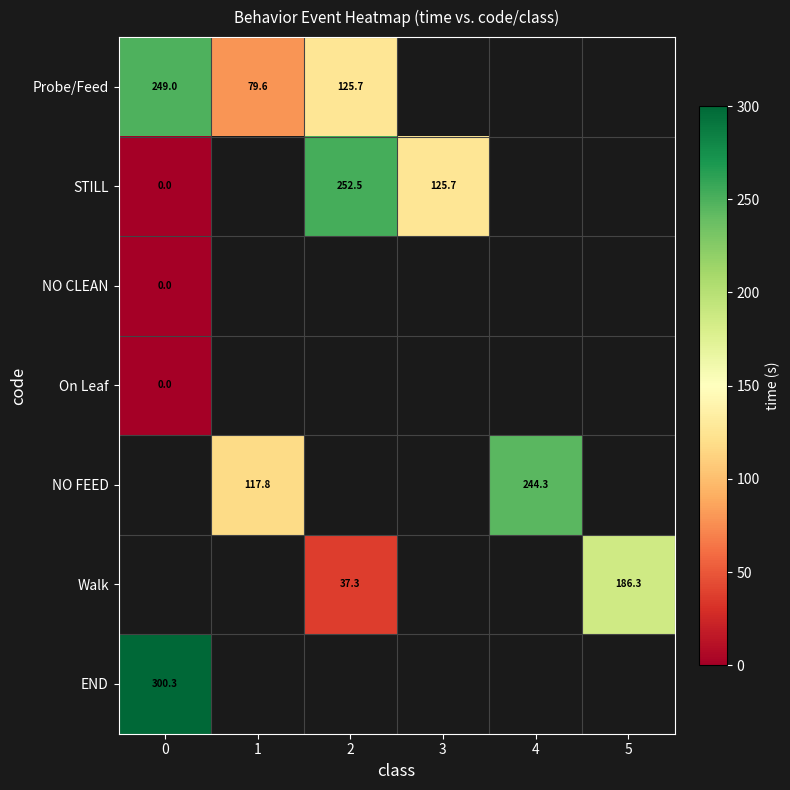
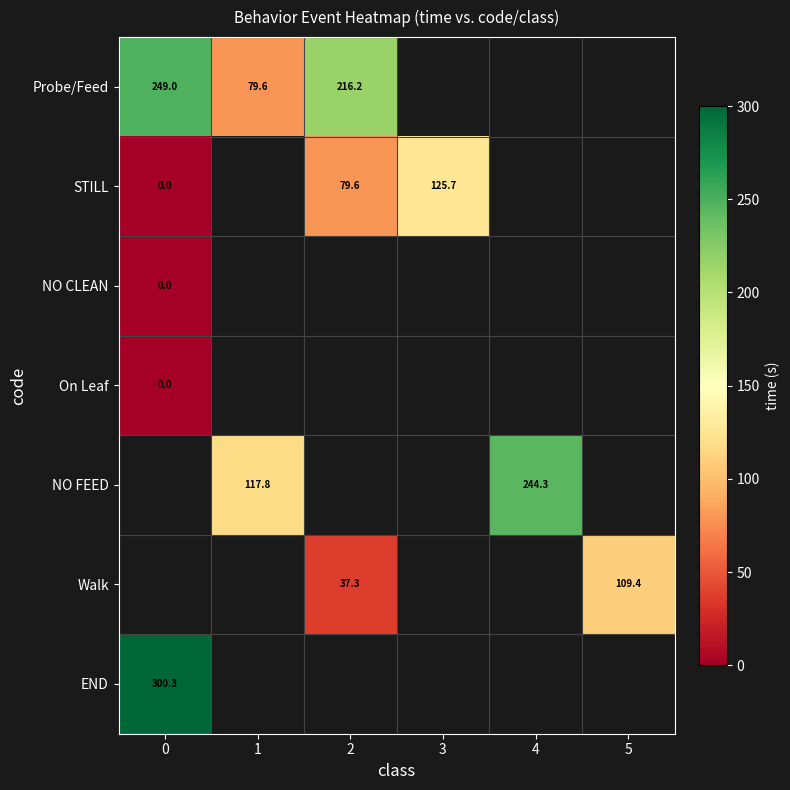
  {
    "Probe/Feed": {
      "0": 249.0,
      "1": 79.6,
-     "2": 125.7
+     "2": 216.2
    },
    "STILL": {
      "0": 0.0,
-     "2": 252.5,
+     "2": 79.6,
      "3": 125.7
    },
    "NO CLEAN": {
      "0": 0.0
    },
    "On Leaf": {
      "0": 0.0
    },
    "NO FEED": {
      "1": 117.8,
      "4": 244.3
    },
    "Walk": {
      "2": 37.3,
-     "5": 186.3
+     "5": 109.4
    },
    "END": {
      "0": 300.3
    }
  }
